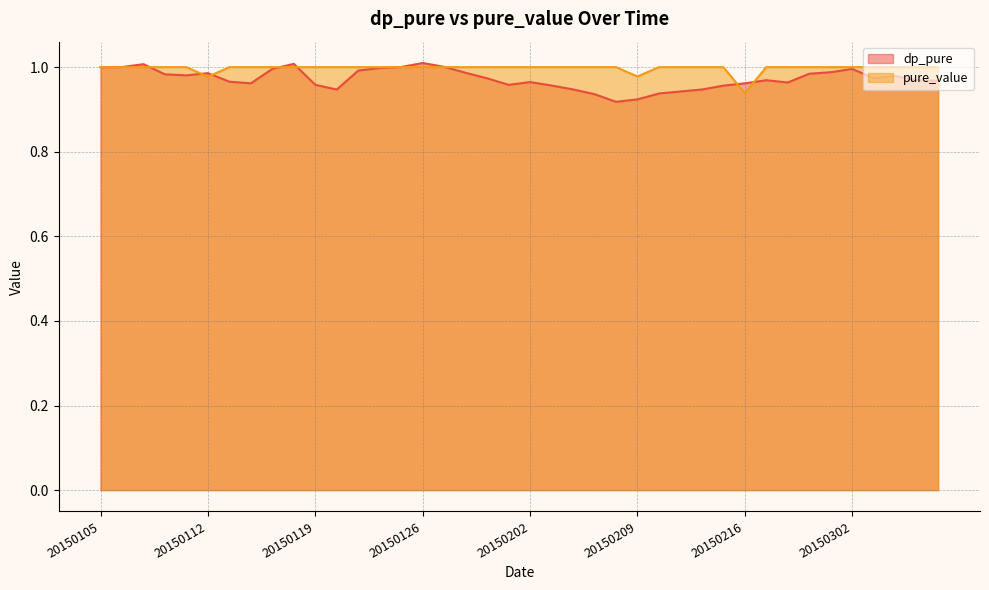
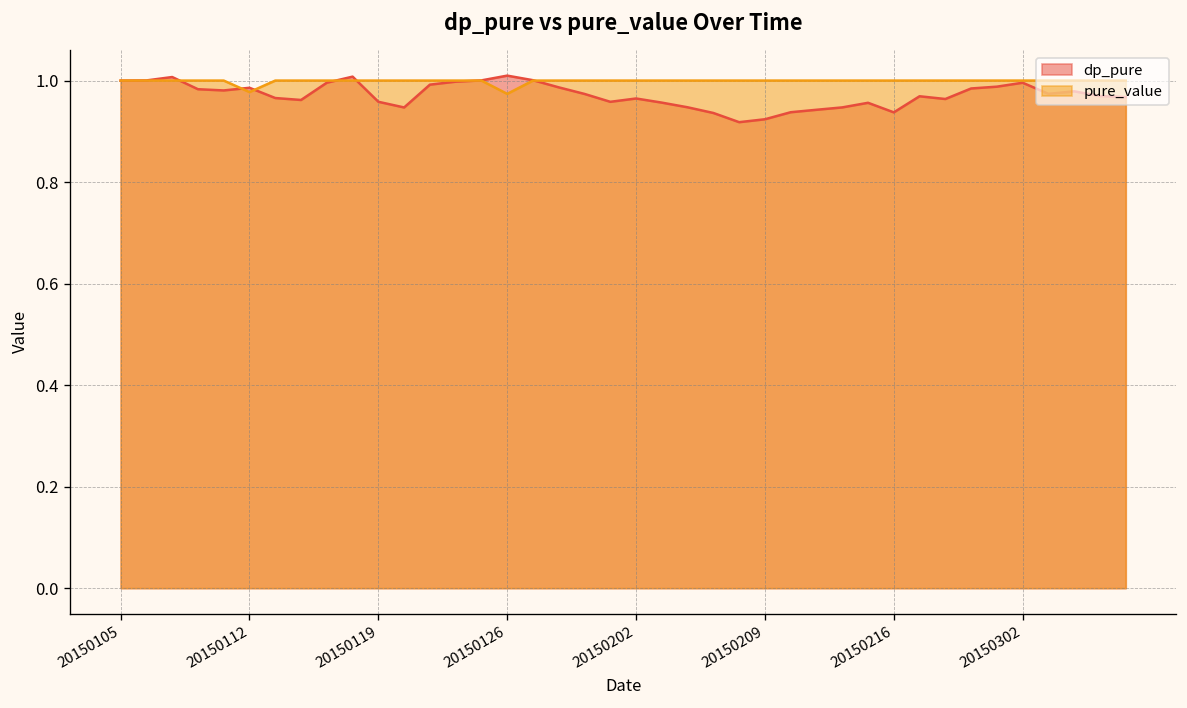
  {
    "dp_pure": {
      "20150112": 0.99,
      "20150119": 0.96,
      "20150126": 1.01,
      "20150202": 0.96,
      "20150209": 0.92,
-     "20150216": 0.96
+     "20150216": 0.94
    },
    "pure_value": {
      "20150112": 0.98,
      "20150119": 1.00,
-     "20150126": 1.00,
+     "20150126": 0.97,
      "20150202": 1.00,
-     "20150209": 0.98,
-     "20150216": 0.94
+     "20150209": 1.00,
+     "20150216": 1.00
    }
  }
